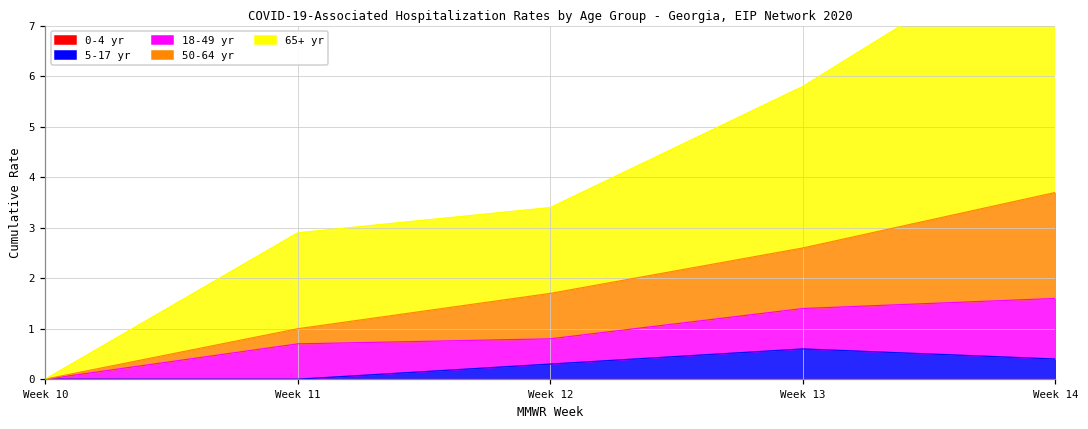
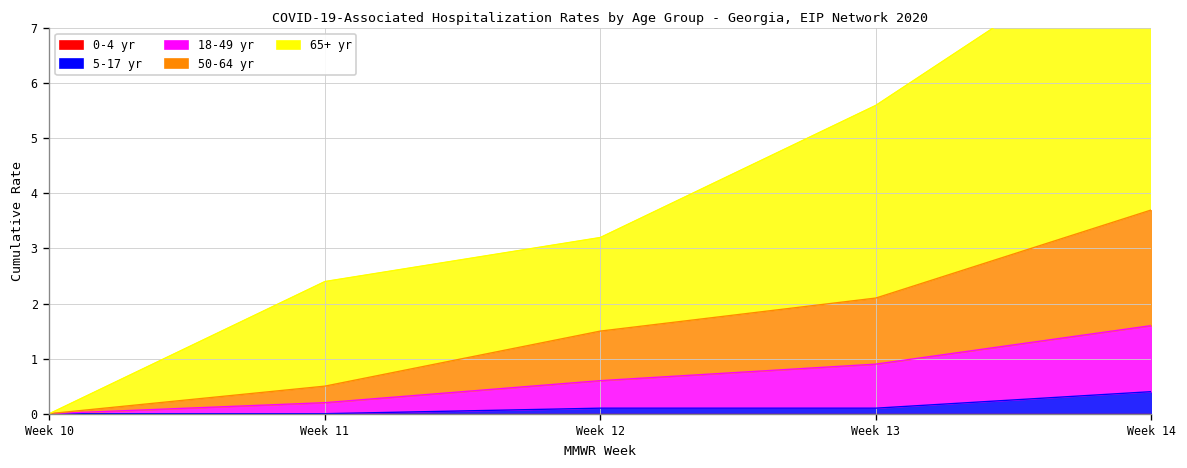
  {
    "0-4 yr": {
      "Week 12": 0.0,
      "Week 13": 0.0,
      "Week 14": 0.0
    },
    "5-17 yr": {
-     "Week 12": 0.3,
-     "Week 13": 0.6,
+     "Week 12": 0.1,
+     "Week 13": 0.1,
      "Week 14": 0.4
    },
    "18-49 yr": {
-     "Week 11": 0.7,
+     "Week 11": 0.2,
      "Week 12": 0.5,
      "Week 13": 0.8,
      "Week 14": 1.2
    },
    "50-64 yr": {
      "Week 11": 0.3,
      "Week 12": 0.9,
      "Week 13": 1.2,
      "Week 14": 2.1
    },
    "65+ yr": {
      "Week 11": 1.9,
      "Week 12": 1.7,
-     "Week 13": 3.2
+     "Week 13": 3.5
    }
  }
